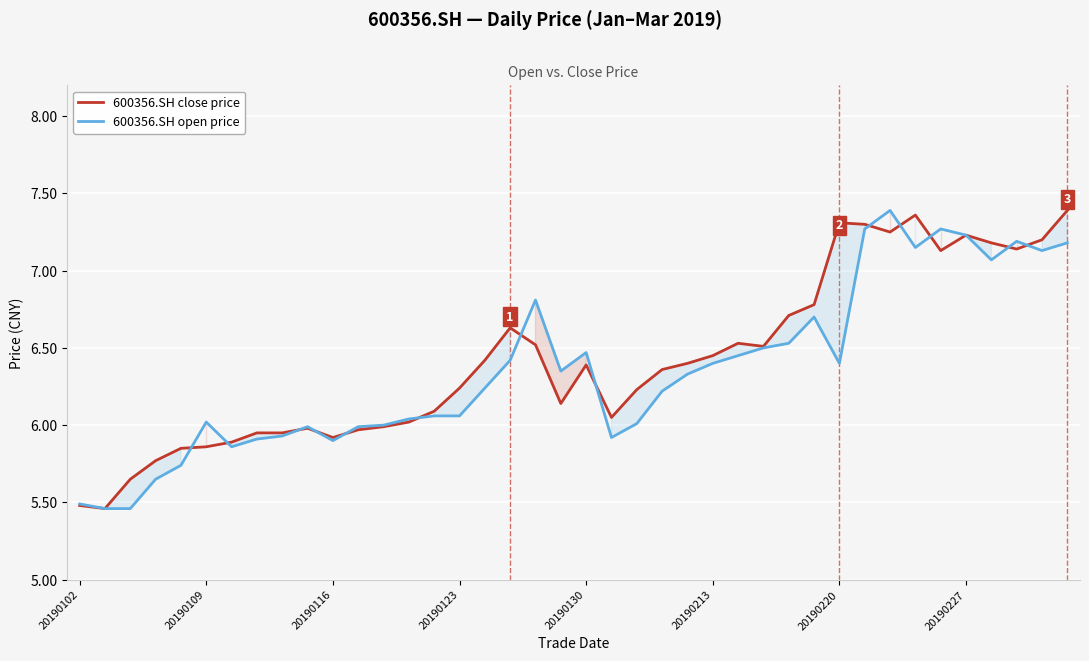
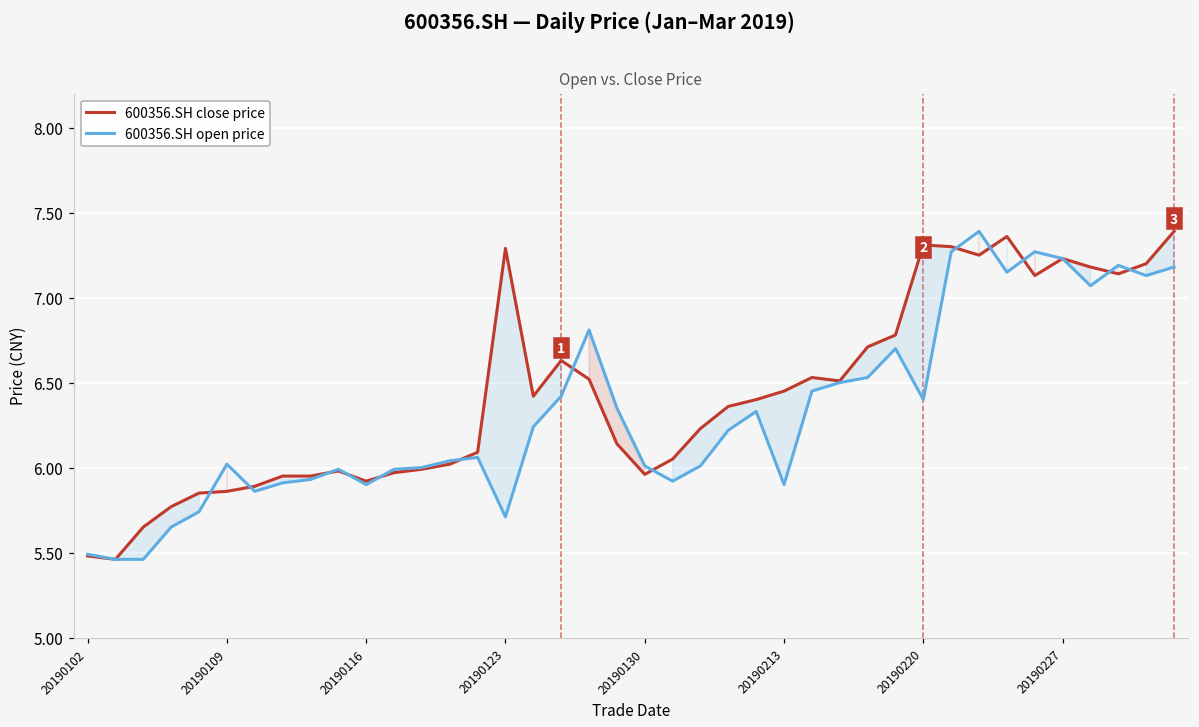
  {
    "600356.SH close price": {
      "20190109": 5.86,
      "20190116": 5.92,
-     "20190123": 6.24,
-     "20190130": 6.39,
+     "20190123": 7.29,
+     "20190130": 5.96,
      "20190213": 6.45
    },
    "600356.SH open price": {
      "20190109": 6.02,
      "20190116": 5.90,
-     "20190123": 6.06,
-     "20190130": 6.47,
-     "20190213": 6.4,
+     "20190123": 5.71,
+     "20190130": 6.01,
+     "20190213": 5.9,
      "20190220": 6.40
    }
  }
